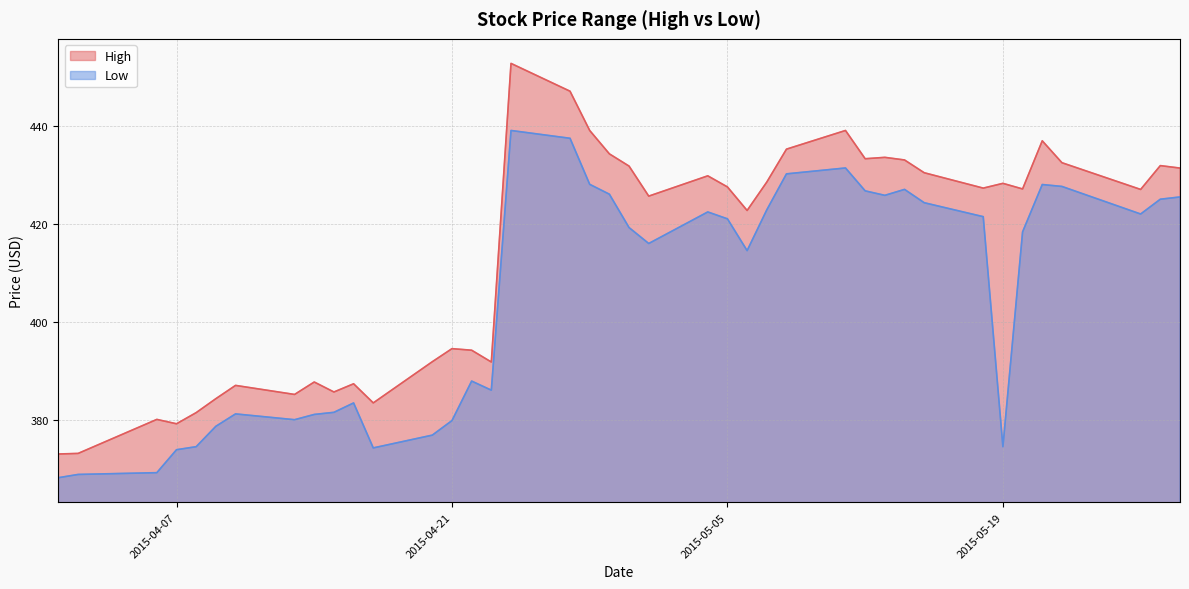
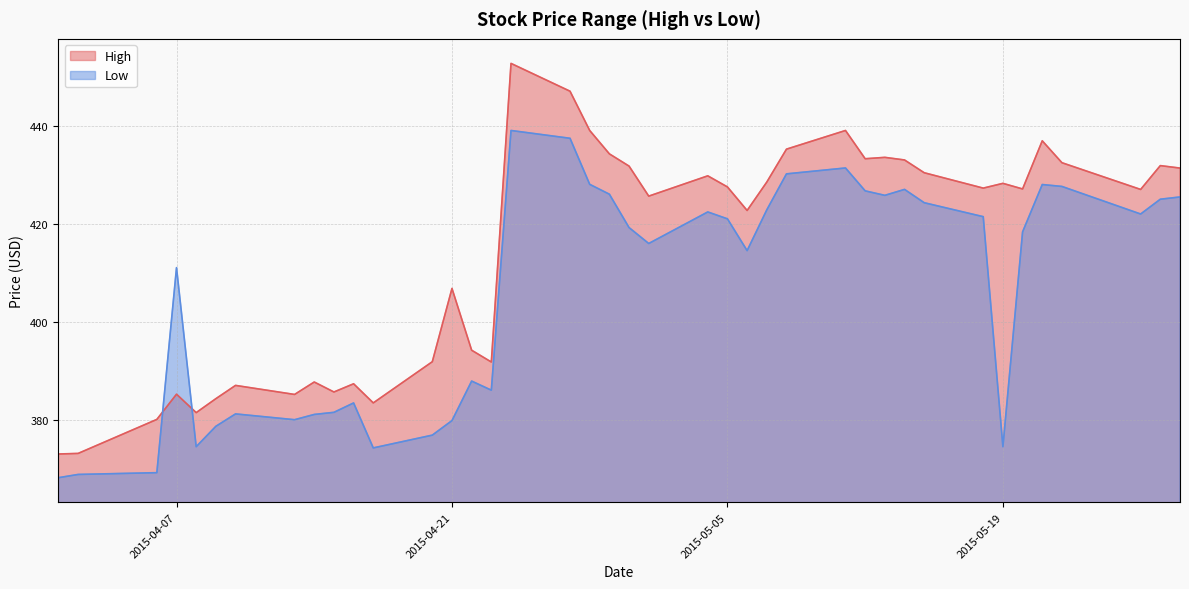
  {
    "High": {
-     "2015-04-07": 379,
-     "2015-04-21": 395,
+     "2015-04-07": 385,
+     "2015-04-21": 407,
      "2015-05-05": 428,
      "2015-05-19": 428
    },
    "Low": {
-     "2015-04-07": 374,
+     "2015-04-07": 411,
      "2015-04-21": 380,
      "2015-05-05": 421,
      "2015-05-19": 375
    }
  }
